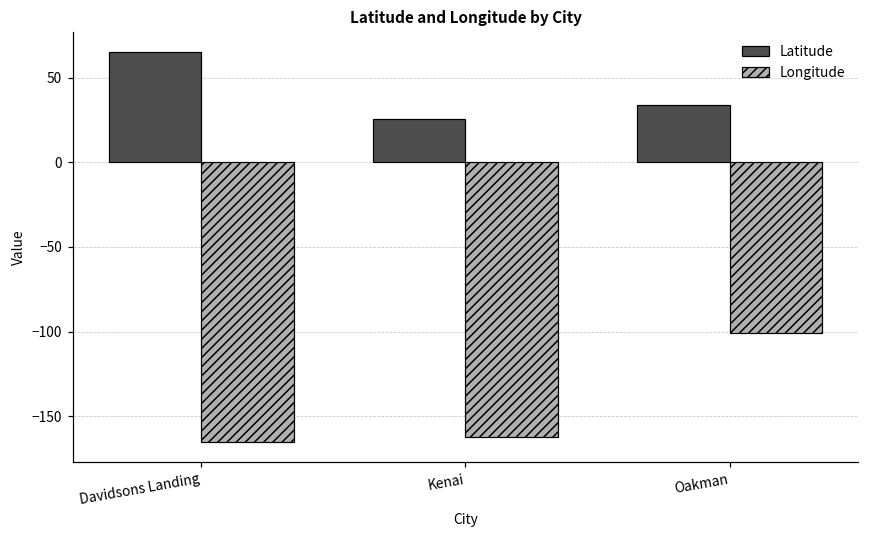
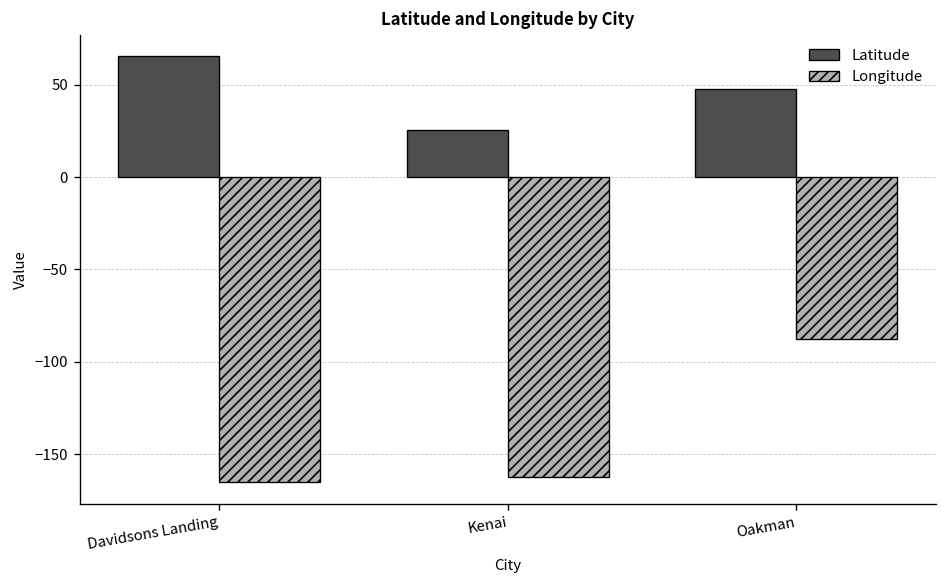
  {
    "Latitude": {
      "Davidsons Landing": 65,
      "Kenai": 26,
-     "Oakman": 34
+     "Oakman": 48
    },
    "Longitude": {
      "Davidsons Landing": -165,
      "Kenai": -162,
-     "Oakman": -101
+     "Oakman": -87
    }
  }
